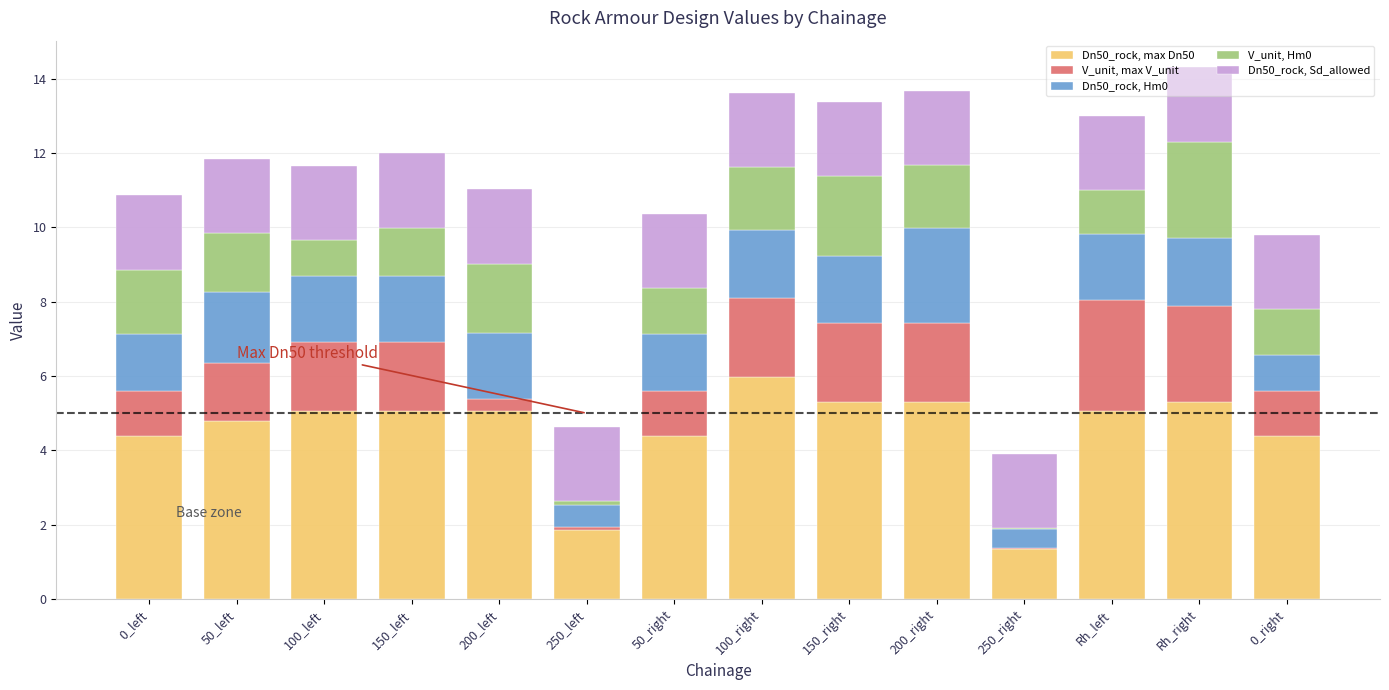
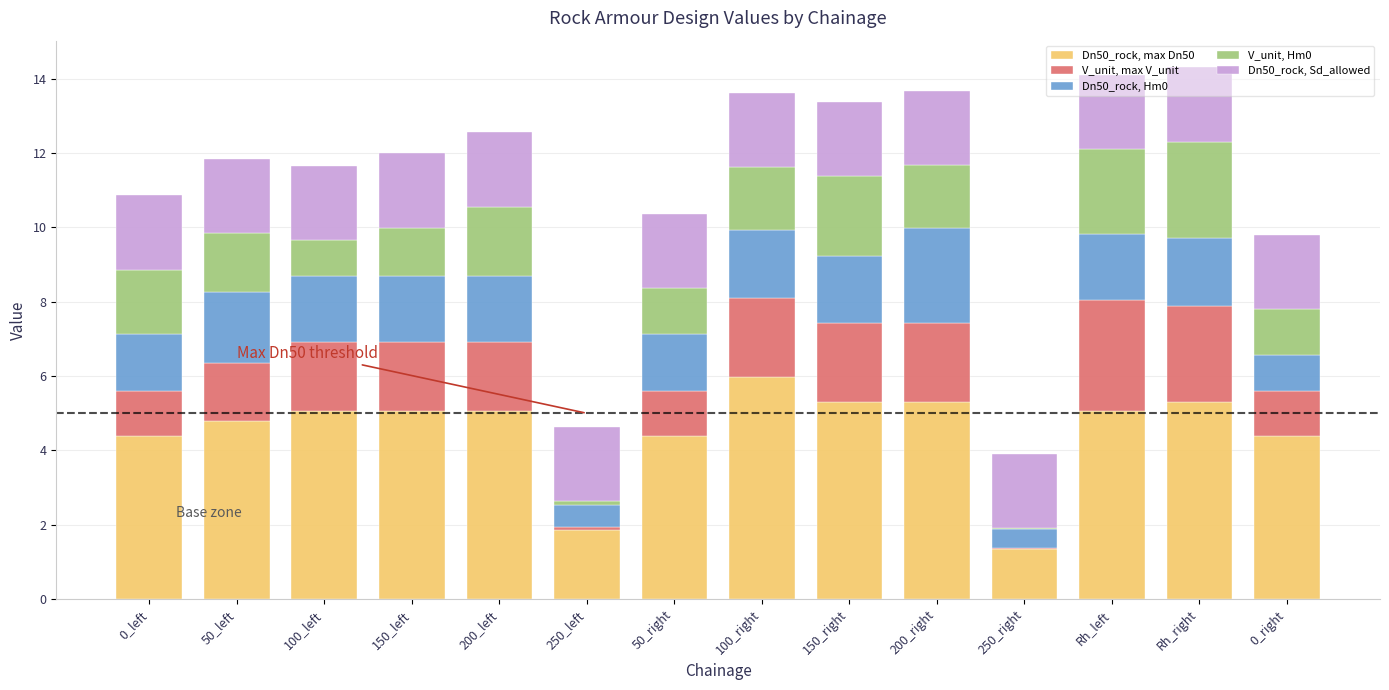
  {
    "Dn50_rock, max Dn50": {
      "0_left": 4.4,
      "50_left": 4.8,
      "100_left": 5.1,
      "150_left": 5.1,
      "200_left": 5.1,
      "250_left": 1.9,
      "50_right": 4.4,
      "100_right": 6.0,
      "150_right": 5.3,
      "200_right": 5.3,
      "250_right": 1.3,
      "Rh_left": 5.1,
      "Rh_right": 5.3,
      "0_right": 4.4
    },
    "V_unit, max V_unit": {
      "0_left": 1.2,
      "50_left": 1.6,
      "100_left": 1.9,
      "150_left": 1.9,
-     "200_left": 0.3,
+     "200_left": 1.9,
      "250_left": 0.1,
      "50_right": 1.2,
      "100_right": 2.1,
      "150_right": 2.1,
      "200_right": 2.1,
      "Rh_left": 3.0,
      "Rh_right": 2.6,
      "0_right": 1.2
    },
    "Dn50_rock, Hm0": {
      "0_left": 1.5,
      "50_left": 1.9,
      "100_left": 1.8,
      "150_left": 1.8,
      "200_left": 1.8,
      "250_left": 0.6,
      "50_right": 1.5,
      "100_right": 1.8,
      "150_right": 1.8,
      "200_right": 2.6,
      "250_right": 0.5,
      "Rh_left": 1.8,
      "Rh_right": 1.8,
      "0_right": 1.0
    },
    "V_unit, Hm0": {
      "0_left": 1.7,
      "50_left": 1.6,
      "100_left": 1.0,
      "150_left": 1.3,
      "200_left": 1.9,
      "250_left": 0.1,
      "50_right": 1.2,
      "100_right": 1.7,
      "150_right": 2.1,
      "200_right": 1.7,
-     "Rh_left": 1.2,
+     "Rh_left": 2.3,
      "Rh_right": 2.6,
      "0_right": 1.2
    },
    "Dn50_rock, Sd_allowed": {
      "0_left": 2.0,
      "50_left": 2.0,
      "100_left": 2.0,
      "150_left": 2.0,
      "200_left": 2.0,
      "250_left": 2.0,
      "50_right": 2.0,
      "100_right": 2.0,
      "150_right": 2.0,
      "200_right": 2.0,
      "250_right": 2.0,
      "0_right": 2.0
    }
  }
